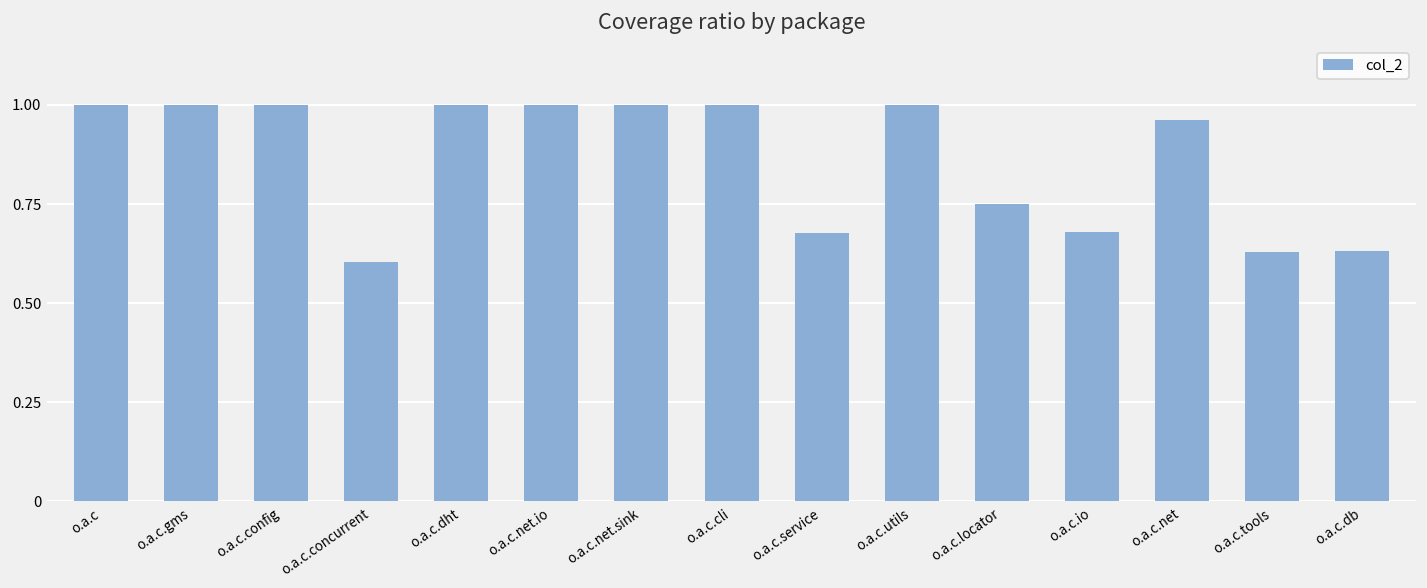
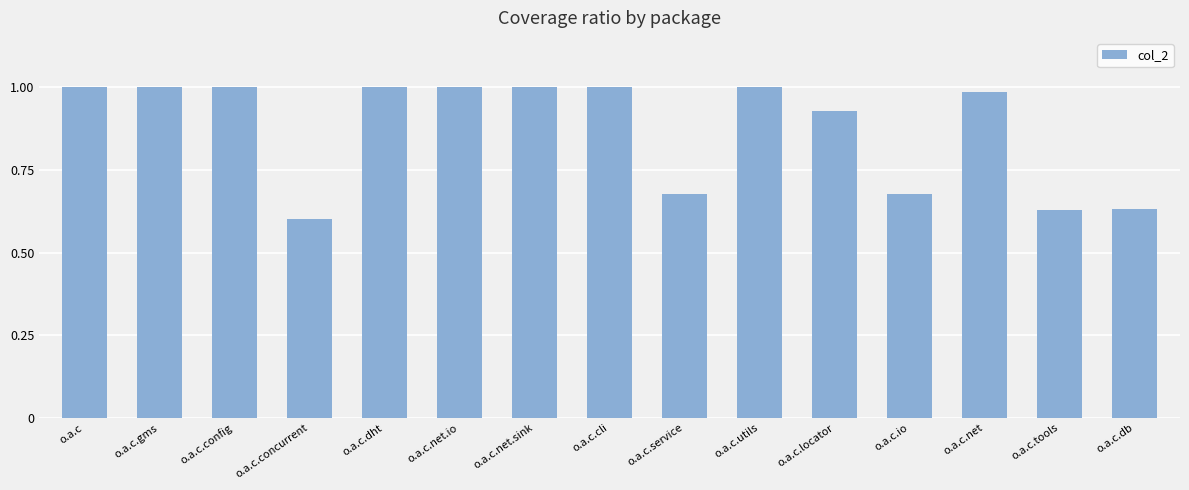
  {
    "o.a.c": 1.00,
    "o.a.c.gms": 1.00,
    "o.a.c.config": 1.00,
    "o.a.c.concurrent": 0.60,
    "o.a.c.dht": 1.00,
    "o.a.c.net.io": 1.00,
    "o.a.c.net.sink": 1.00,
    "o.a.c.cli": 1.00,
    "o.a.c.service": 0.68,
    "o.a.c.utils": 1.00,
-   "o.a.c.locator": 0.75,
+   "o.a.c.locator": 0.93,
    "o.a.c.io": 0.68,
-   "o.a.c.net": 0.96,
+   "o.a.c.net": 0.99,
    "o.a.c.tools": 0.63,
    "o.a.c.db": 0.63
  }
